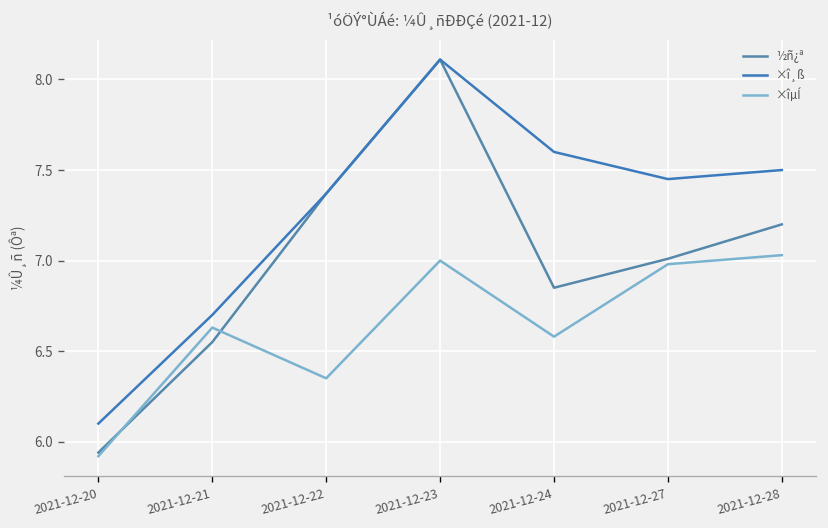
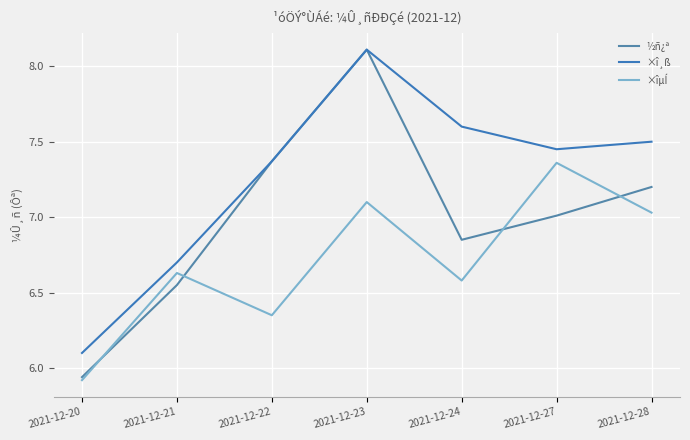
  {
    "×îµÍ": {
      "2021-12-20": 5.92,
      "2021-12-21": 6.63,
      "2021-12-22": 6.35,
-     "2021-12-23": 7.0,
+     "2021-12-23": 7.1,
      "2021-12-24": 6.58,
-     "2021-12-27": 6.98,
+     "2021-12-27": 7.36,
      "2021-12-28": 7.03
    }
  }
